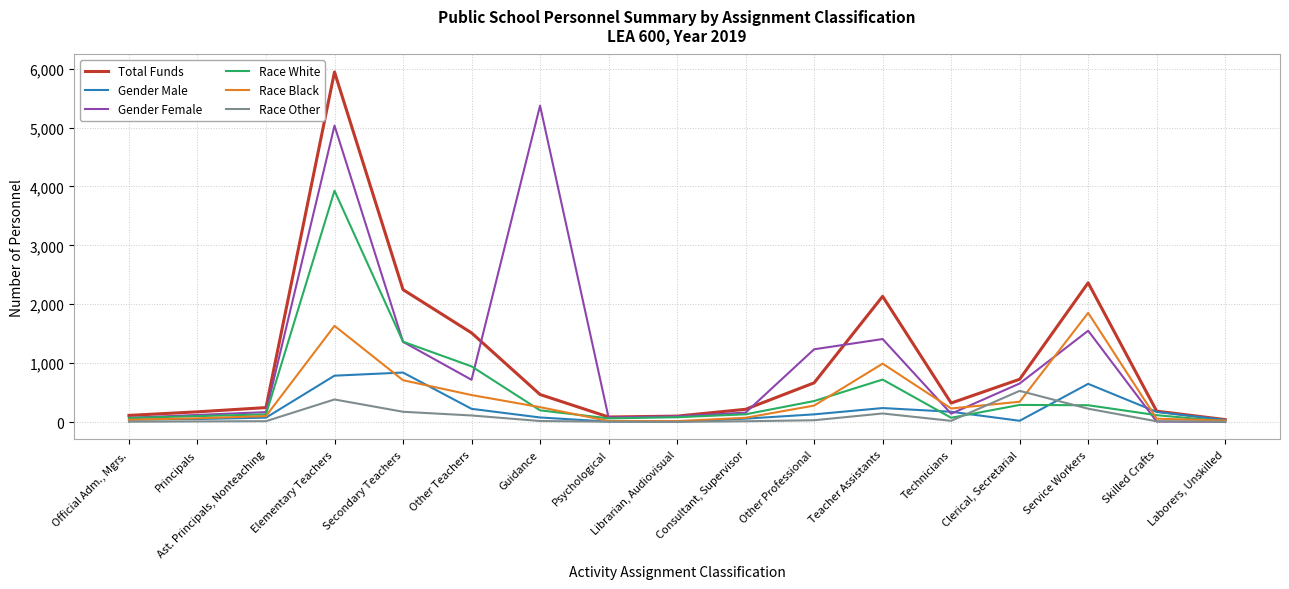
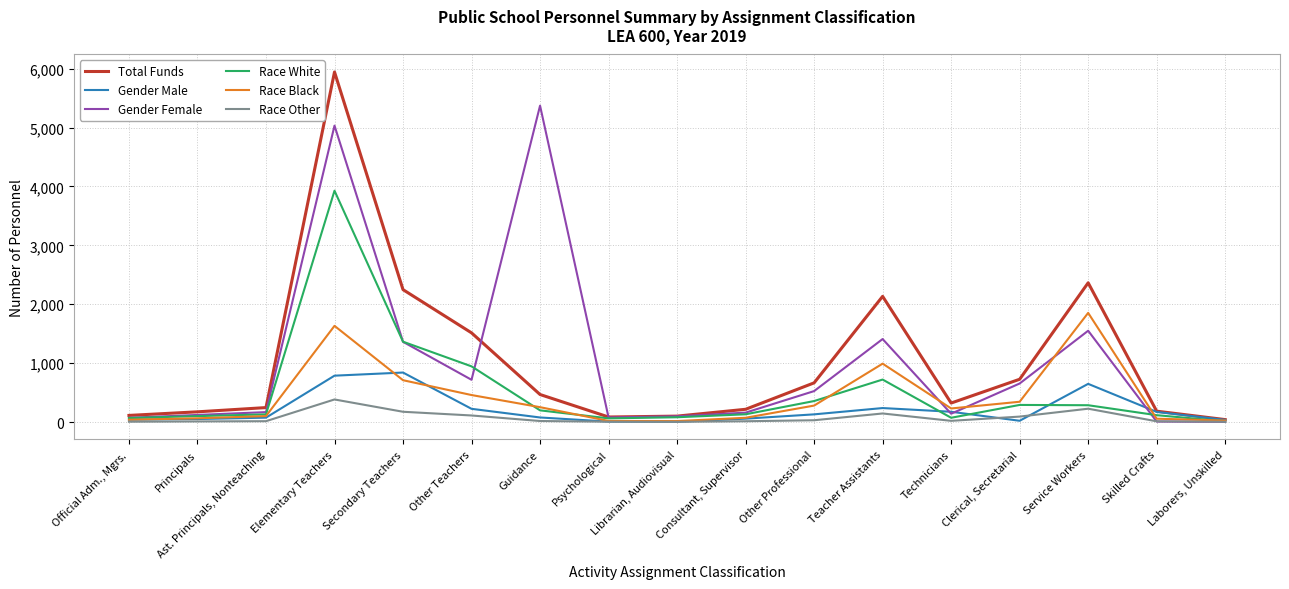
  {
    "Total Funds": {
      "Principals": "200",
      "Ast. Principals, Nonteaching": "200",
      "Elementary Teachers": "5,900",
      "Secondary Teachers": "2,200",
      "Other Teachers": "1,500",
      "Guidance": "500",
      "Consultant, Supervisor": "200",
      "Other Professional": "700",
      "Teacher Assistants": "2,100",
      "Technicians": "300",
      "Clerical, Secretarial": "700",
      "Service Workers": "2,400"
    },
    "Gender Male": {
      "Elementary Teachers": "800",
      "Secondary Teachers": "800",
      "Other Teachers": "200",
      "Guidance": "100",
      "Other Professional": "100",
      "Teacher Assistants": "200",
      "Clerical, Secretarial": "0",
      "Service Workers": "600"
    },
    "Gender Female": {
      "Elementary Teachers": "5,000",
      "Other Teachers": "700",
      "Guidance": "5,400",
-     "Other Professional": "1,200",
+     "Other Professional": "500",
      "Teacher Assistants": "1,400",
      "Clerical, Secretarial": "700",
      "Service Workers": "1,600"
    },
    "Race White": {
      "Elementary Teachers": "3,900",
      "Other Teachers": "900",
      "Guidance": "200",
      "Other Professional": "400",
      "Teacher Assistants": "700",
      "Technicians": "100",
      "Clerical, Secretarial": "300",
      "Service Workers": "300",
      "Skilled Crafts": "100"
    },
    "Race Black": {
      "Elementary Teachers": "1,600",
      "Secondary Teachers": "700",
      "Other Teachers": "500",
      "Guidance": "300",
      "Other Professional": "300",
      "Teacher Assistants": "1,000",
      "Technicians": "200",
      "Clerical, Secretarial": "300",
      "Service Workers": "1,900",
      "Skilled Crafts": "100"
    },
    "Race Other": {
      "Ast. Principals, Nonteaching": "0",
      "Elementary Teachers": "400",
      "Secondary Teachers": "200",
      "Other Teachers": "100",
      "Guidance": "0",
      "Other Professional": "0",
      "Teacher Assistants": "100",
      "Technicians": "0",
-     "Clerical, Secretarial": "500",
+     "Clerical, Secretarial": "100",
      "Service Workers": "200"
    }
  }
